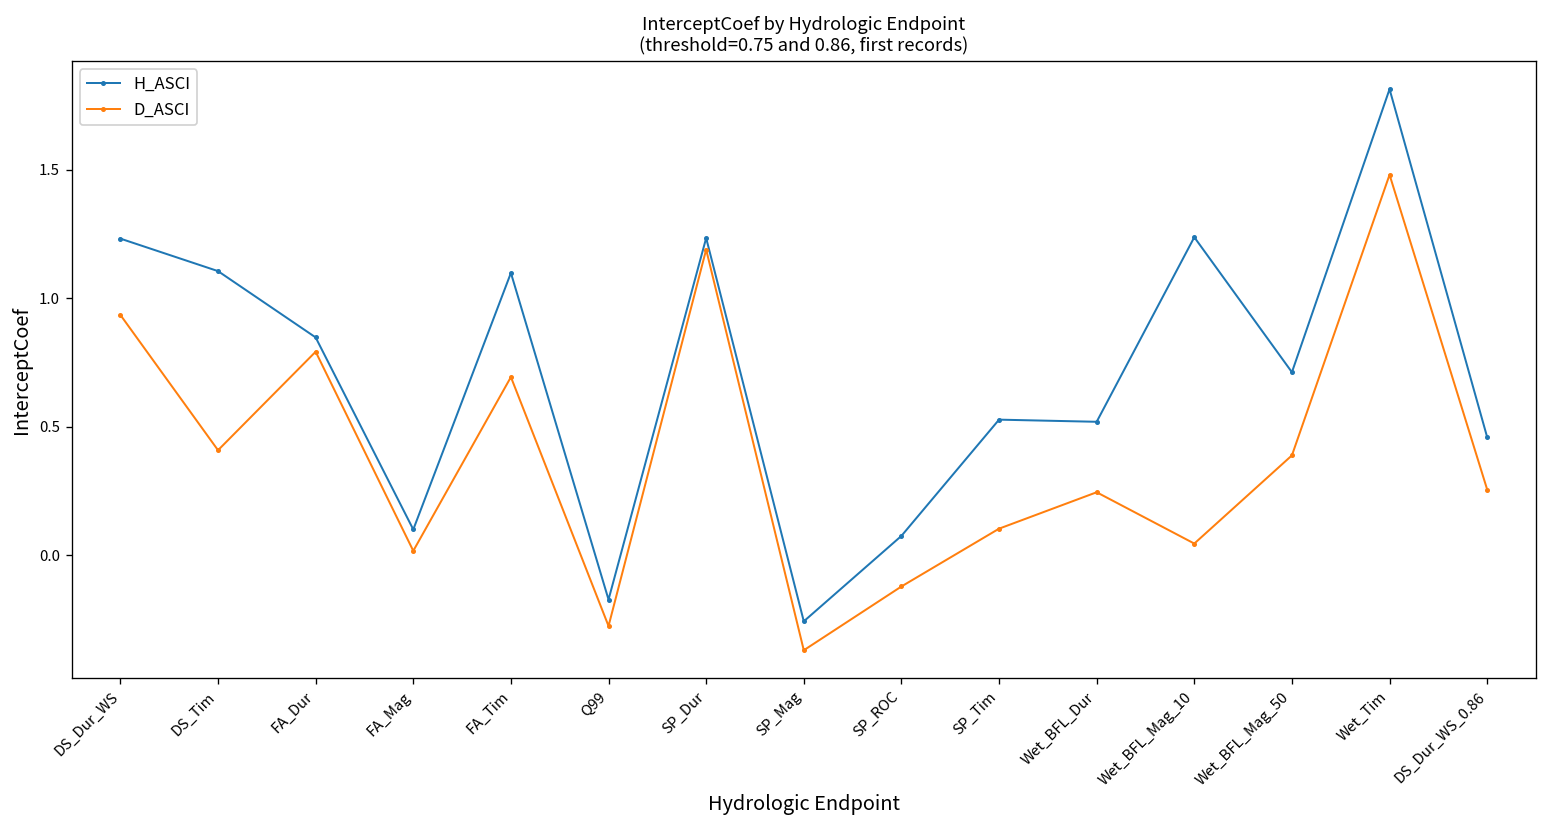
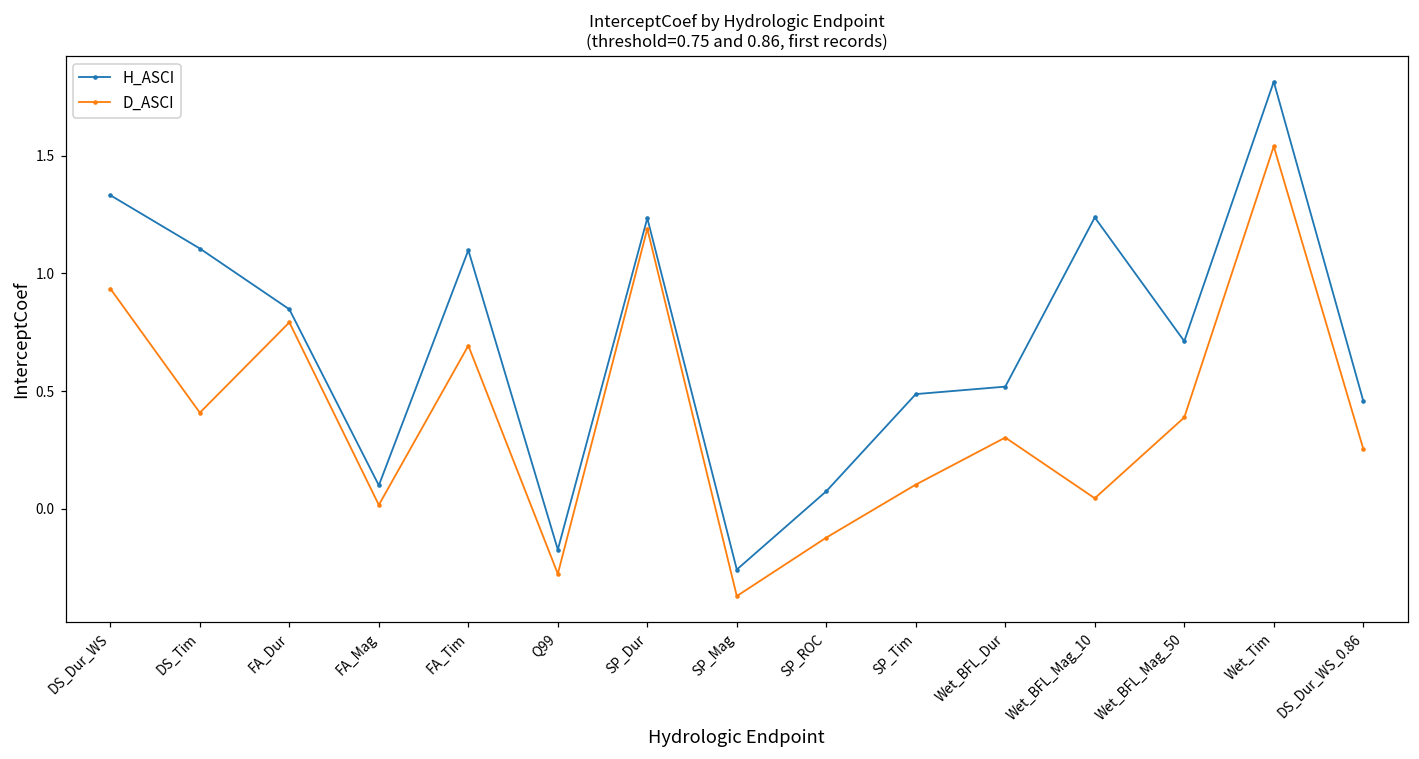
  {
    "H_ASCI": {
-     "DS_Dur_WS": 1.23,
+     "DS_Dur_WS": 1.33,
      "DS_Tim": 1.11,
      "FA_Dur": 0.85,
      "FA_Mag": 0.10,
      "FA_Tim": 1.10,
      "Q99": -0.17,
      "SP_Dur": 1.23,
      "SP_Mag": -0.26,
      "SP_ROC": 0.07,
-     "SP_Tim": 0.53,
+     "SP_Tim": 0.49,
      "Wet_BFL_Dur": 0.52,
      "Wet_BFL_Mag_10": 1.24,
      "Wet_BFL_Mag_50": 0.71,
      "Wet_Tim": 1.81,
      "DS_Dur_WS_0.86": 0.46
    },
    "D_ASCI": {
      "DS_Dur_WS": 0.94,
      "DS_Tim": 0.41,
      "FA_Dur": 0.79,
      "FA_Mag": 0.02,
      "FA_Tim": 0.69,
      "Q99": -0.28,
      "SP_Dur": 1.19,
      "SP_Mag": -0.37,
      "SP_ROC": -0.12,
      "SP_Tim": 0.10,
-     "Wet_BFL_Dur": 0.24,
+     "Wet_BFL_Dur": 0.30,
      "Wet_BFL_Mag_10": 0.04,
      "Wet_BFL_Mag_50": 0.39,
-     "Wet_Tim": 1.48,
+     "Wet_Tim": 1.54,
      "DS_Dur_WS_0.86": 0.26
    }
  }
